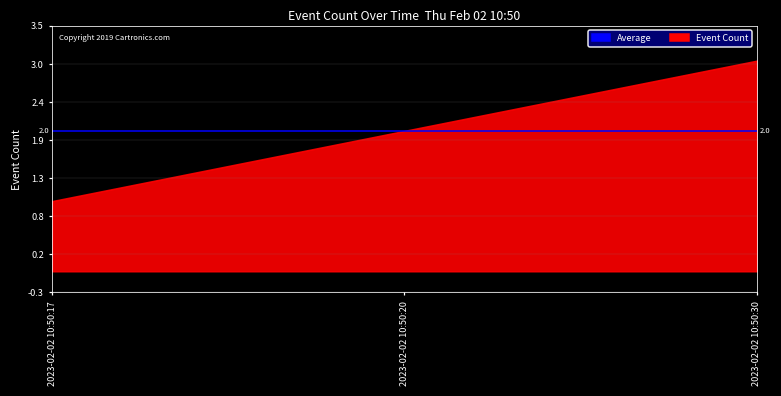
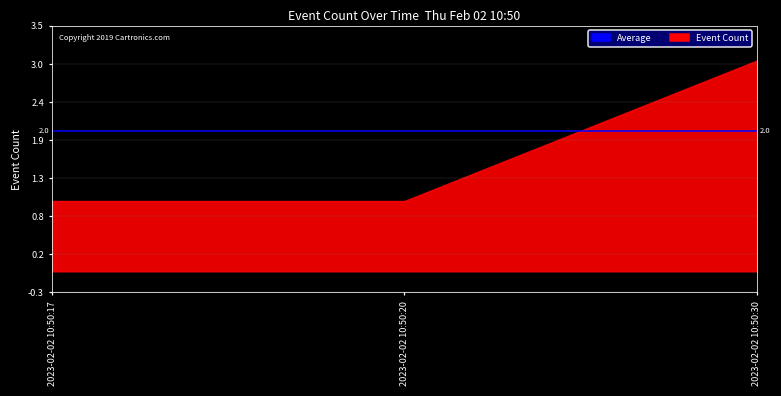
  {
    "2023-02-02 10:50:17": 1,
-   "2023-02-02 10:50:20": 2,
+   "2023-02-02 10:50:20": 1,
    "2023-02-02 10:50:30": 3
  }
